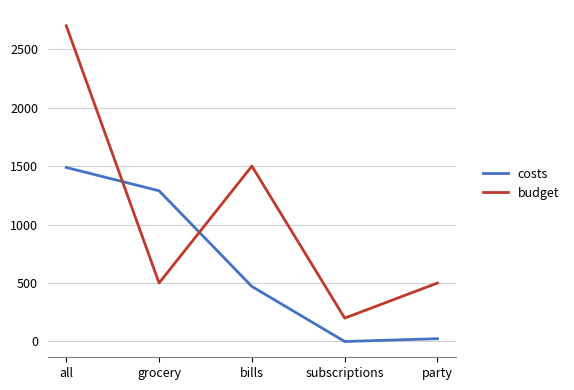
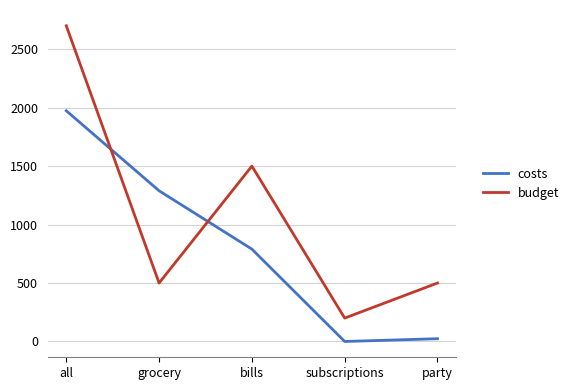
  {
    "costs": {
-     "all": 1490,
+     "all": 1970,
      "grocery": 1290,
-     "bills": 470,
+     "bills": 790,
      "subscriptions": 0,
      "party": 20
    },
    "budget": {
      "all": 2700,
      "grocery": 500,
      "bills": 1500,
      "subscriptions": 200,
      "party": 500
    }
  }
